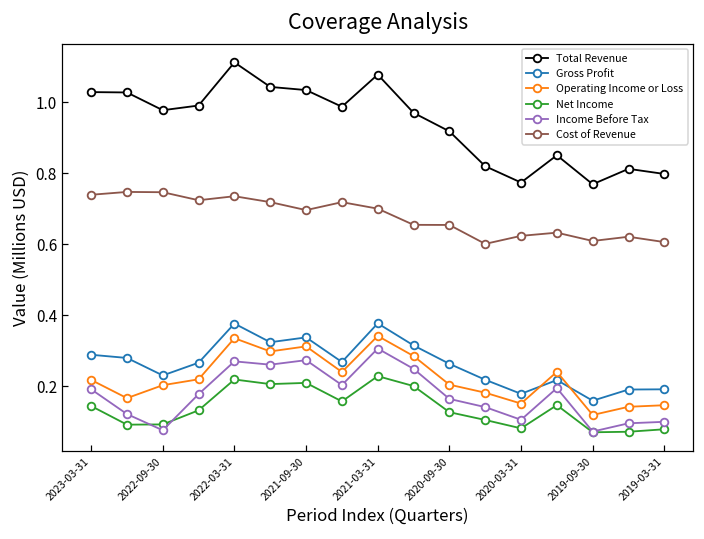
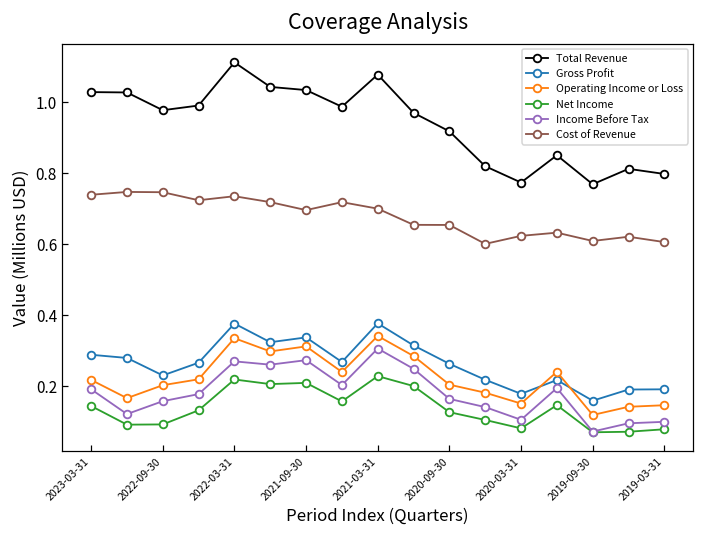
  {
    "Total Revenue": {
      "2023-03-31": 1.03,
      "2022-09-30": 0.98,
      "2022-03-31": 1.11,
      "2021-09-30": 1.03,
      "2021-03-31": 1.08,
      "2020-09-30": 0.92,
      "2020-03-31": 0.77,
      "2019-09-30": 0.77,
      "2019-03-31": 0.80
    },
    "Gross Profit": {
      "2023-03-31": 0.29,
      "2022-09-30": 0.23,
      "2022-03-31": 0.38,
      "2021-09-30": 0.34,
      "2021-03-31": 0.38,
      "2020-09-30": 0.26,
      "2020-03-31": 0.18,
      "2019-09-30": 0.16,
      "2019-03-31": 0.19
    },
    "Operating Income or Loss": {
      "2023-03-31": 0.22,
      "2022-09-30": 0.20,
      "2022-03-31": 0.34,
      "2021-09-30": 0.31,
      "2021-03-31": 0.34,
      "2020-09-30": 0.20,
      "2020-03-31": 0.15,
      "2019-09-30": 0.12,
      "2019-03-31": 0.15
    },
    "Net Income": {
      "2023-03-31": 0.14,
      "2022-09-30": 0.09,
      "2022-03-31": 0.22,
      "2021-09-30": 0.21,
      "2021-03-31": 0.23,
      "2020-09-30": 0.13,
      "2020-03-31": 0.08,
      "2019-03-31": 0.08
    },
    "Income Before Tax": {
      "2023-03-31": 0.19,
-     "2022-09-30": 0.08,
+     "2022-09-30": 0.16,
      "2022-03-31": 0.27,
      "2021-09-30": 0.27,
      "2021-03-31": 0.31,
      "2020-09-30": 0.16,
      "2020-03-31": 0.11,
      "2019-03-31": 0.10
    },
    "Cost of Revenue": {
      "2023-03-31": 0.74,
      "2022-09-30": 0.75,
      "2022-03-31": 0.74,
      "2021-09-30": 0.70,
      "2021-03-31": 0.70,
      "2020-09-30": 0.65,
      "2020-03-31": 0.62,
      "2019-09-30": 0.61,
      "2019-03-31": 0.61
    }
  }
